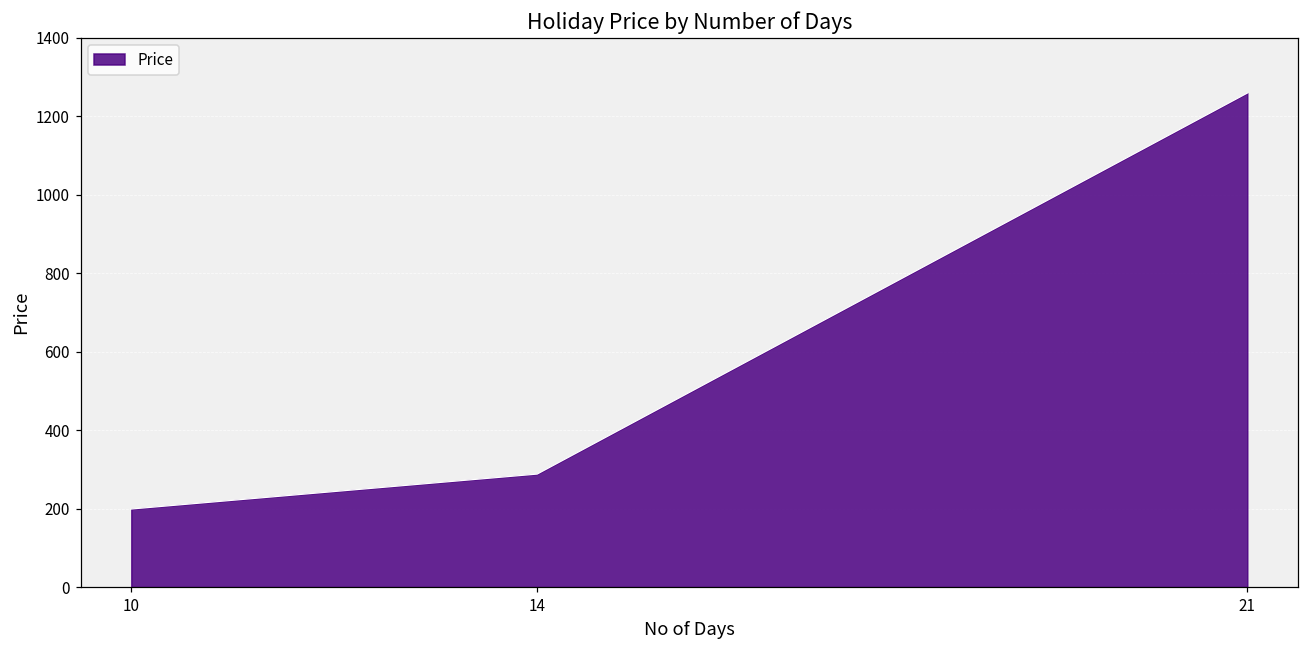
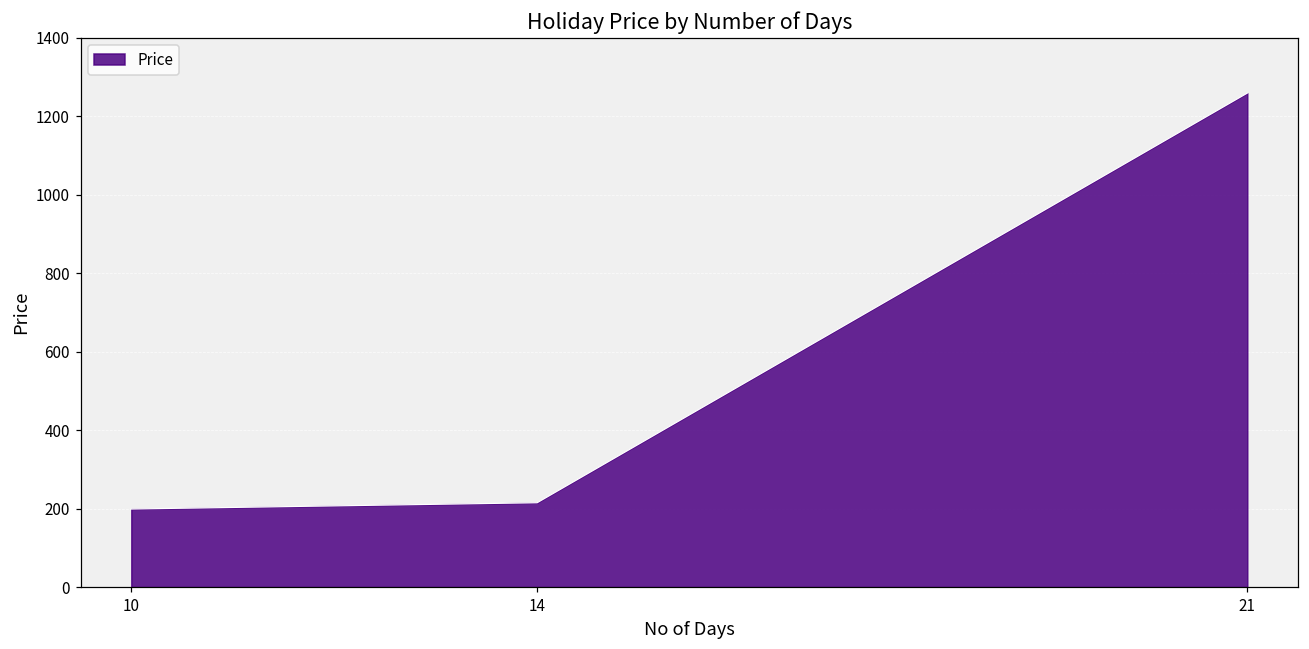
  {
    "10": 200,
-   "14": 290,
+   "14": 220,
    "21": 1260
  }
